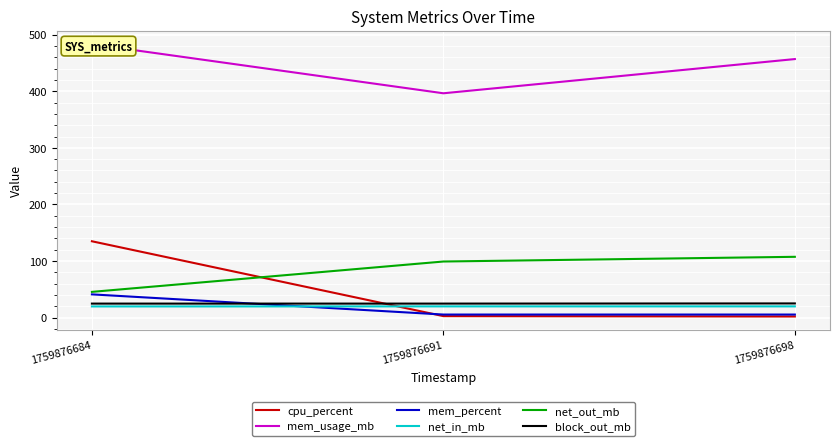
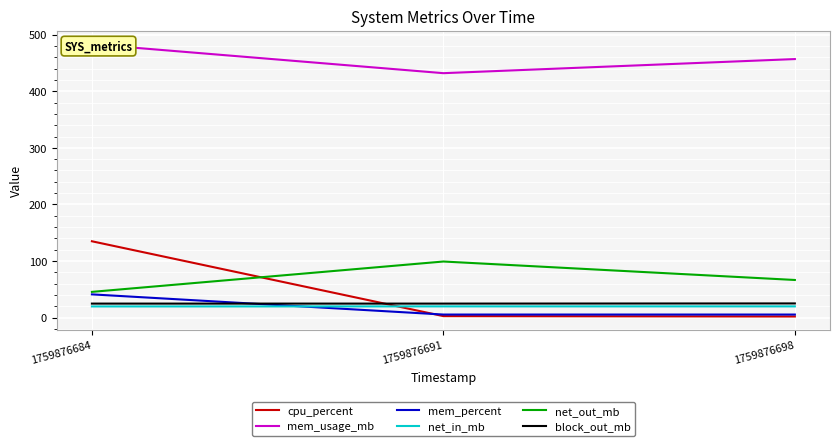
  {
    "cpu_percent": {
      "1759876684": 140
    },
    "mem_usage_mb": {
-     "1759876691": 400,
+     "1759876691": 430,
      "1759876698": 460
    },
    "net_in_mb": {
      "1759876684": 20,
      "1759876691": 20,
      "1759876698": 20
    },
    "net_out_mb": {
      "1759876691": 100,
-     "1759876698": 110
+     "1759876698": 70
    },
    "block_out_mb": {
      "1759876684": 30,
      "1759876691": 30,
      "1759876698": 30
    }
  }
